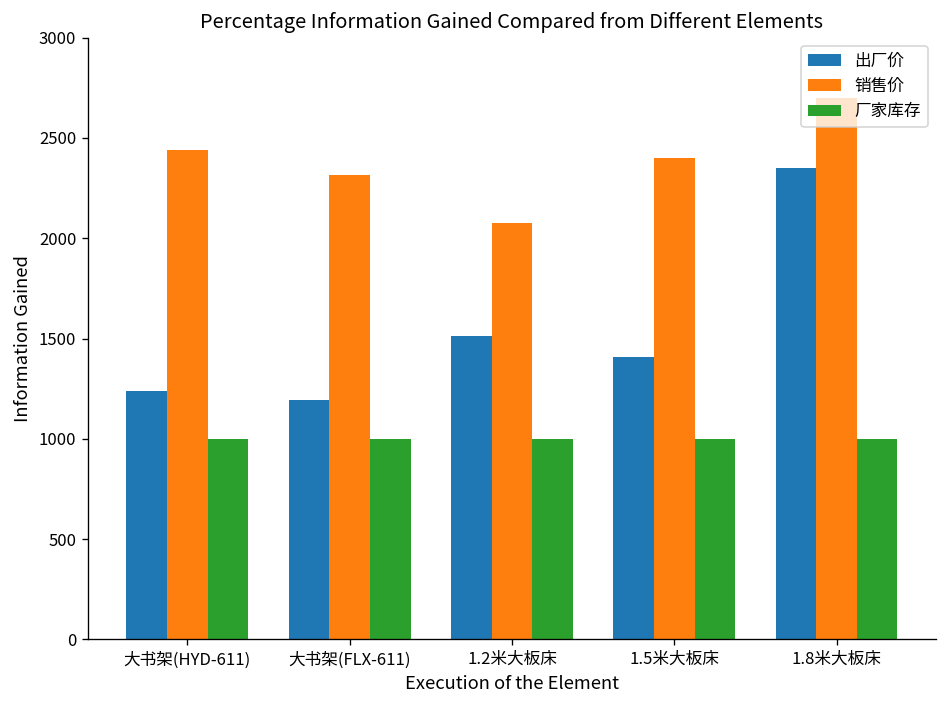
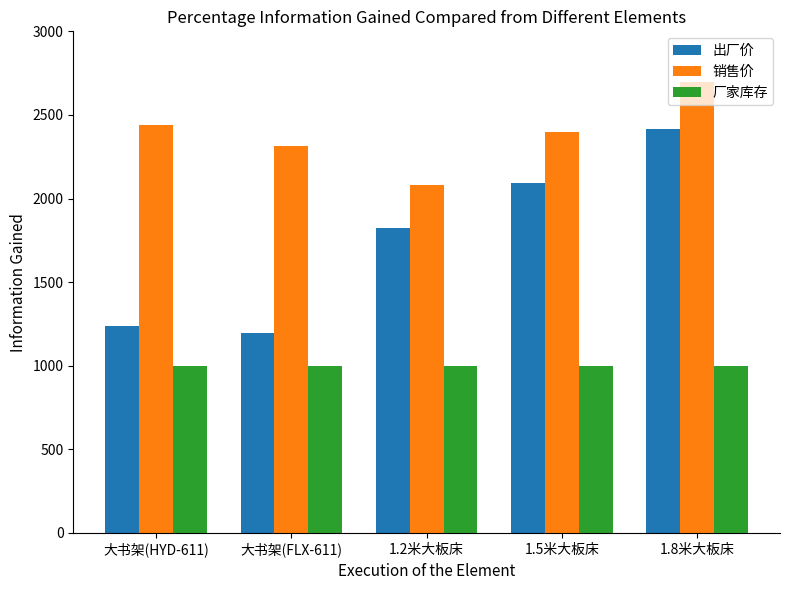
  {
    "出厂价": {
      "大书架(HYD-611)": 1240,
      "大书架(FLX-611)": 1200,
-     "1.2米大板床": 1510,
-     "1.5米大板床": 1410,
-     "1.8米大板床": 2350
+     "1.2米大板床": 1820,
+     "1.5米大板床": 2090,
+     "1.8米大板床": 2410
    },
    "销售价": {
      "大书架(HYD-611)": 2440,
      "大书架(FLX-611)": 2320,
      "1.2米大板床": 2080,
      "1.5米大板床": 2400
    },
    "厂家库存": {
      "大书架(HYD-611)": 1000,
      "大书架(FLX-611)": 1000,
      "1.2米大板床": 1000,
      "1.5米大板床": 1000,
      "1.8米大板床": 1000
    }
  }
